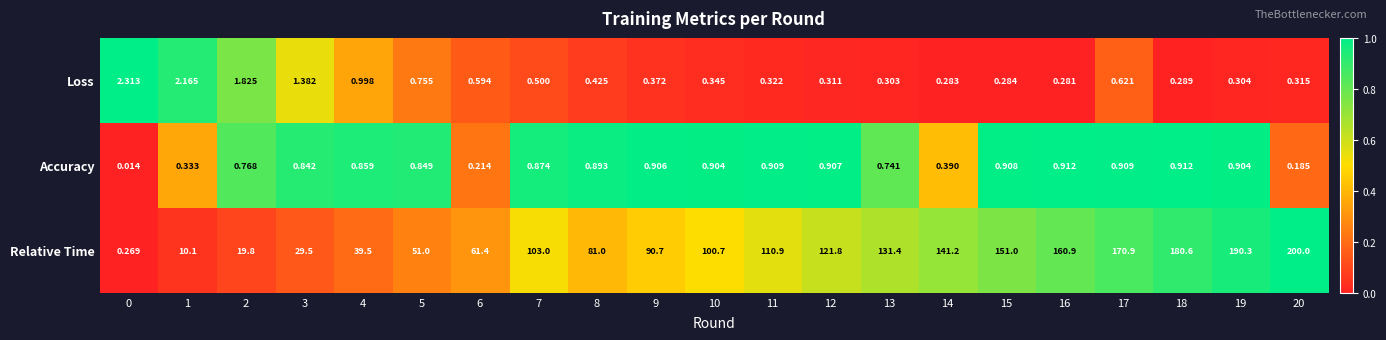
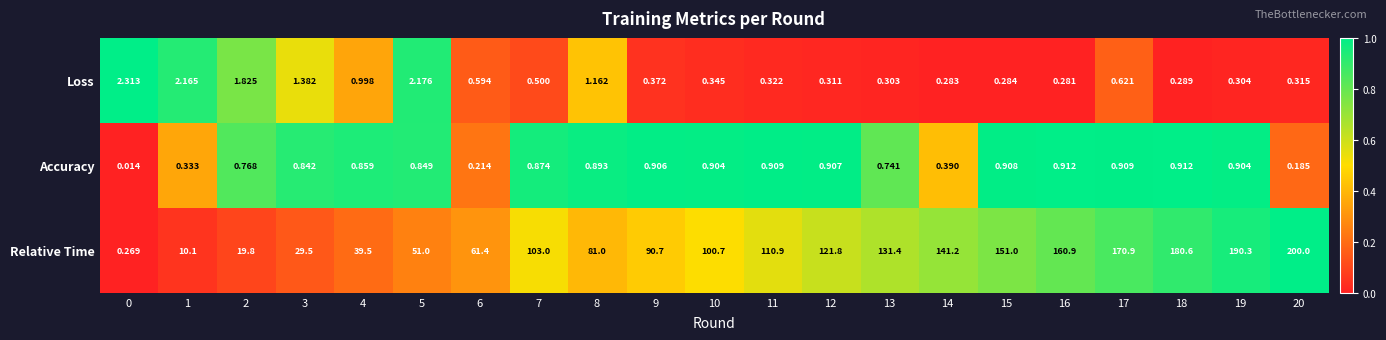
  {
    "Loss": {
      "0": 2.313,
      "1": 2.165,
      "2": 1.825,
      "3": 1.382,
      "4": 0.998,
-     "5": 0.755,
+     "5": 2.176,
      "6": 0.594,
      "7": 0.500,
-     "8": 0.425,
+     "8": 1.162,
      "9": 0.372,
      "10": 0.345,
      "11": 0.322,
      "12": 0.311,
      "13": 0.303,
      "14": 0.283,
      "15": 0.284,
      "16": 0.281,
      "17": 0.621,
      "18": 0.289,
      "19": 0.304,
      "20": 0.315
    },
    "Accuracy": {
      "0": 0.014,
      "1": 0.333,
      "2": 0.768,
      "3": 0.842,
      "4": 0.859,
      "5": 0.849,
      "6": 0.214,
      "7": 0.874,
      "8": 0.893,
      "9": 0.906,
      "10": 0.904,
      "11": 0.909,
      "12": 0.907,
      "13": 0.741,
      "14": 0.390,
      "15": 0.908,
      "16": 0.912,
      "17": 0.909,
      "18": 0.912,
      "19": 0.904,
      "20": 0.185
    },
    "Relative Time": {
      "0": 0.269,
      "1": 10.1,
      "2": 19.8,
      "3": 29.5,
      "4": 39.5,
      "5": 51.0,
      "6": 61.4,
      "7": 103.0,
      "8": 81.0,
      "9": 90.7,
      "10": 100.7,
      "11": 110.9,
      "12": 121.8,
      "13": 131.4,
      "14": 141.2,
      "15": 151.0,
      "16": 160.9,
      "17": 170.9,
      "18": 180.6,
      "19": 190.3,
      "20": 200.0
    }
  }
